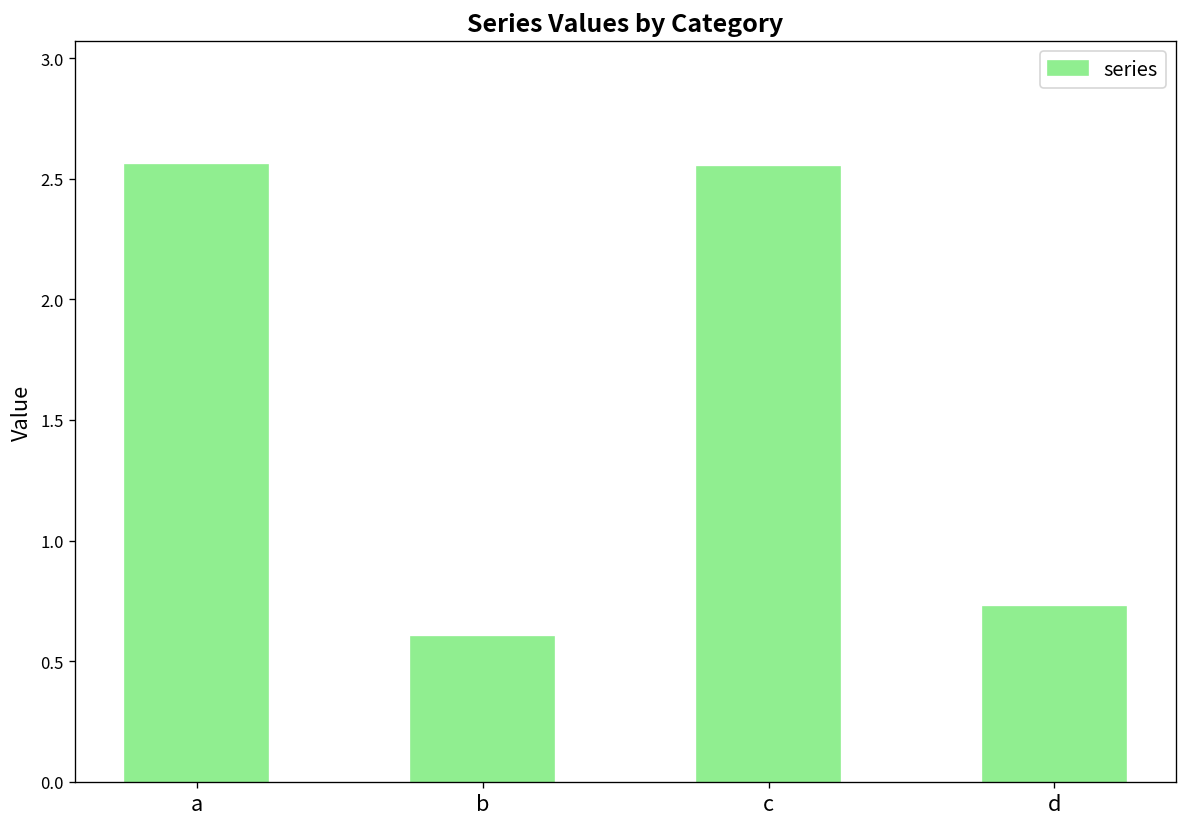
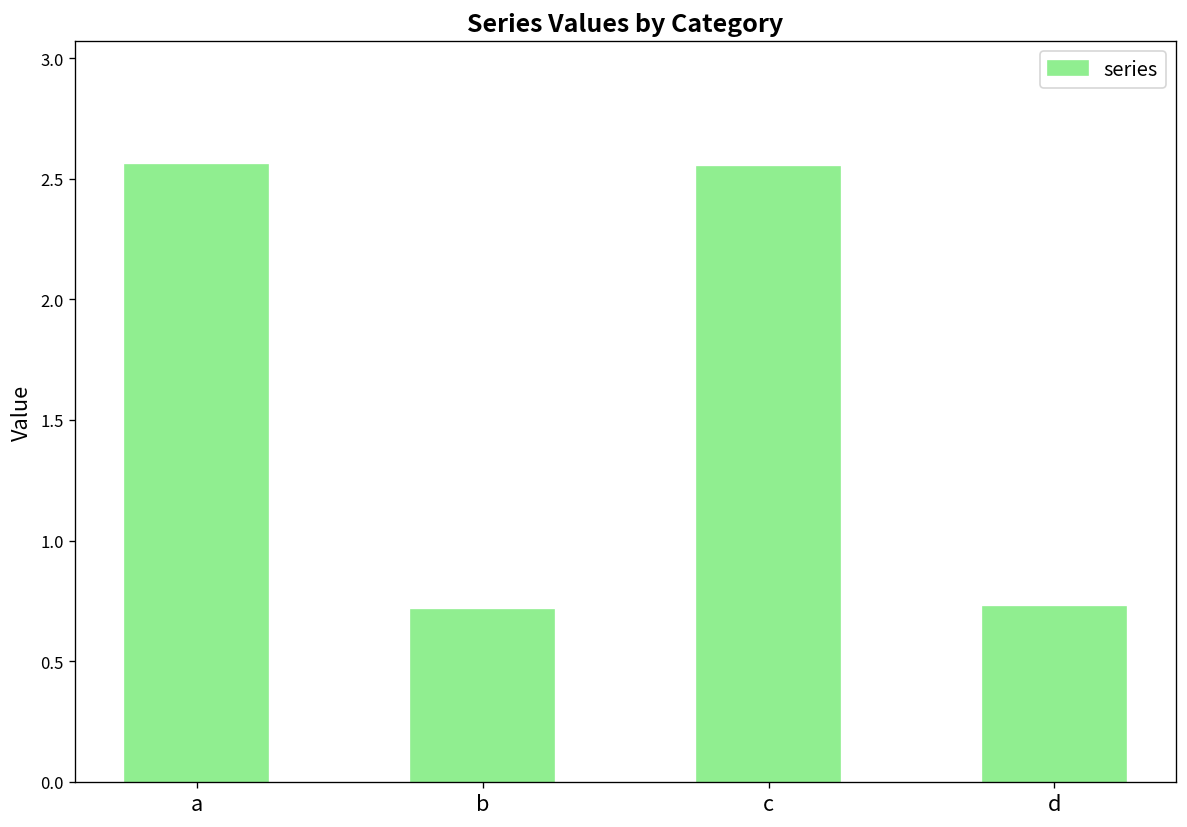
  {
    "a": 2.56,
-   "b": 0.60,
+   "b": 0.71,
    "c": 2.55,
    "d": 0.73
  }
